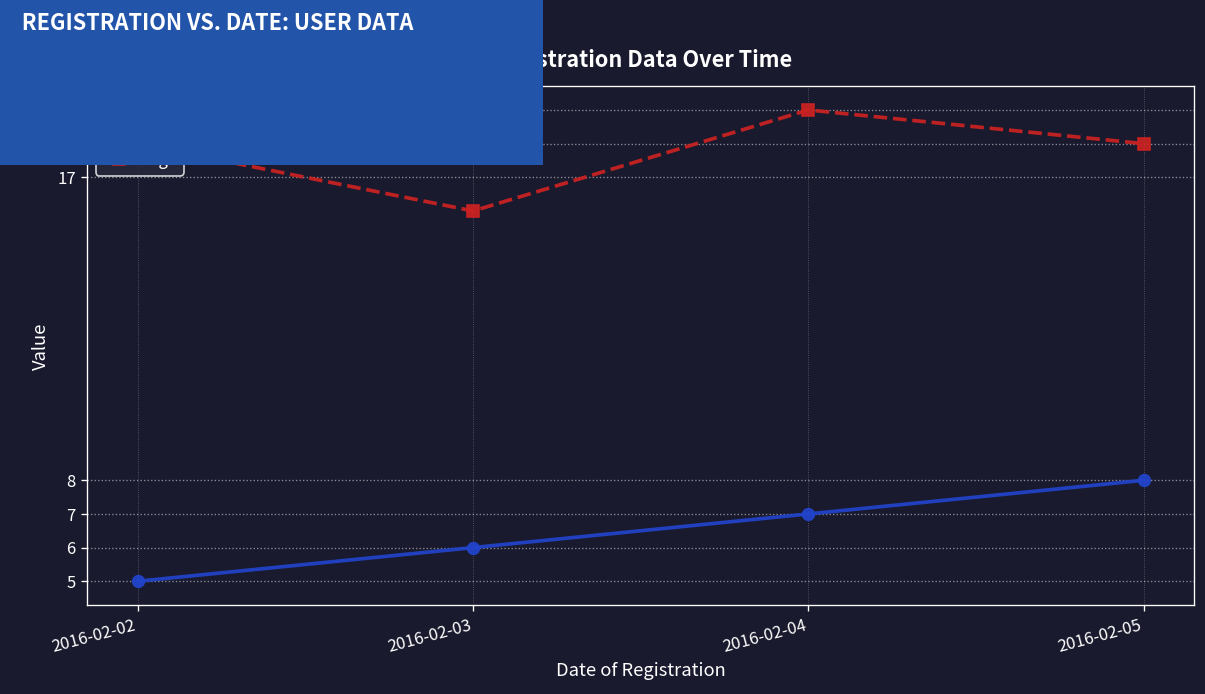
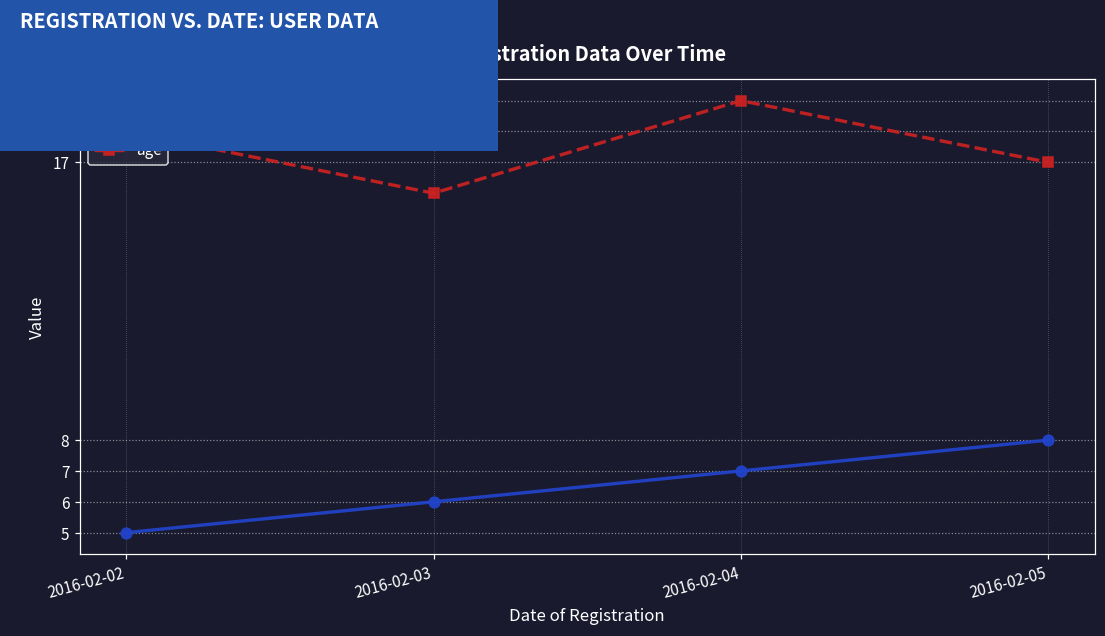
  {
    "age": {
      "2016-02-03": 16,
      "2016-02-04": 19,
-     "2016-02-05": 18
+     "2016-02-05": 17
    }
  }
